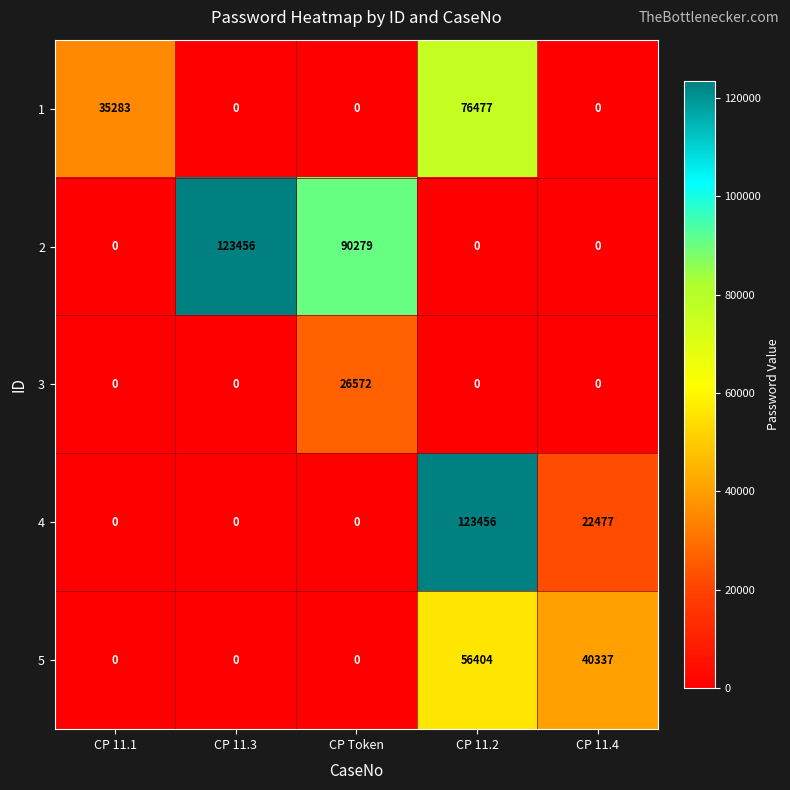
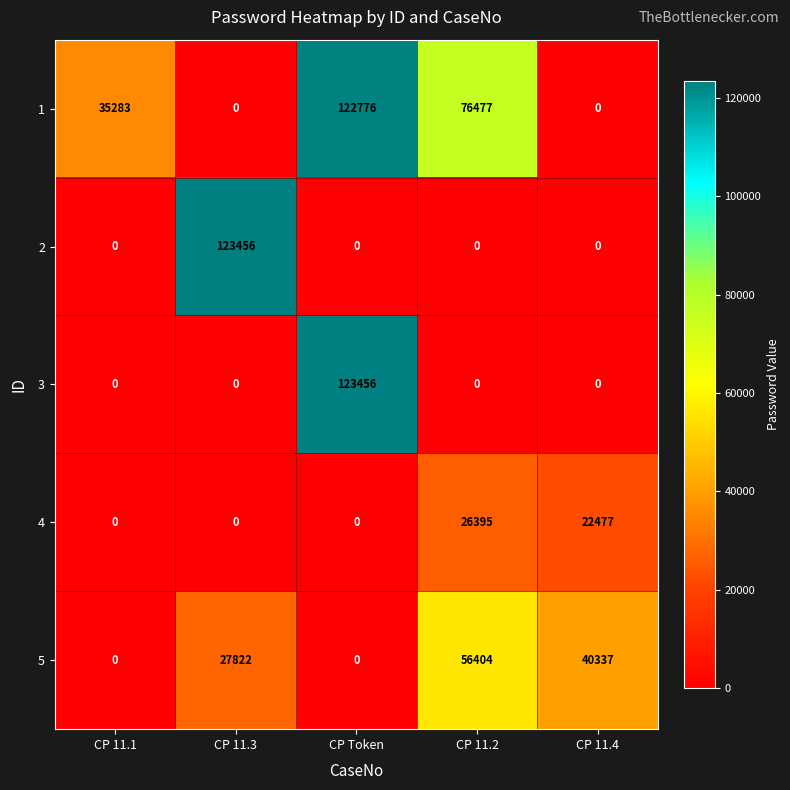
  {
    "1": {
      "CP 11.1": 35283,
      "CP 11.3": 0,
-     "CP Token": 0,
+     "CP Token": 122776,
      "CP 11.2": 76477,
      "CP 11.4": 0
    },
    "2": {
      "CP 11.1": 0,
      "CP 11.3": 123456,
-     "CP Token": 90279,
+     "CP Token": 0,
      "CP 11.2": 0,
      "CP 11.4": 0
    },
    "3": {
      "CP 11.1": 0,
      "CP 11.3": 0,
-     "CP Token": 26572,
+     "CP Token": 123456,
      "CP 11.2": 0,
      "CP 11.4": 0
    },
    "4": {
      "CP 11.1": 0,
      "CP 11.3": 0,
      "CP Token": 0,
-     "CP 11.2": 123456,
+     "CP 11.2": 26395,
      "CP 11.4": 22477
    },
    "5": {
      "CP 11.1": 0,
-     "CP 11.3": 0,
+     "CP 11.3": 27822,
      "CP Token": 0,
      "CP 11.2": 56404,
      "CP 11.4": 40337
    }
  }
